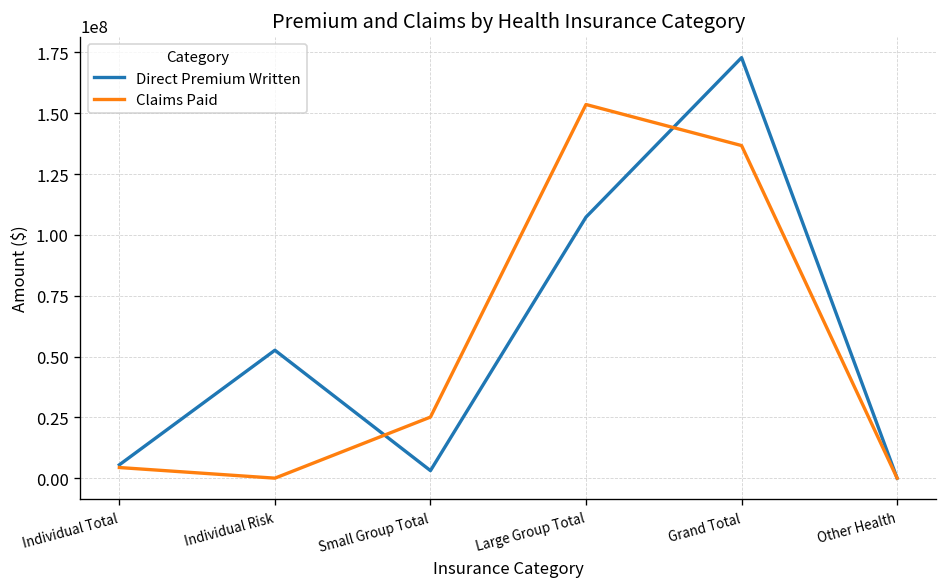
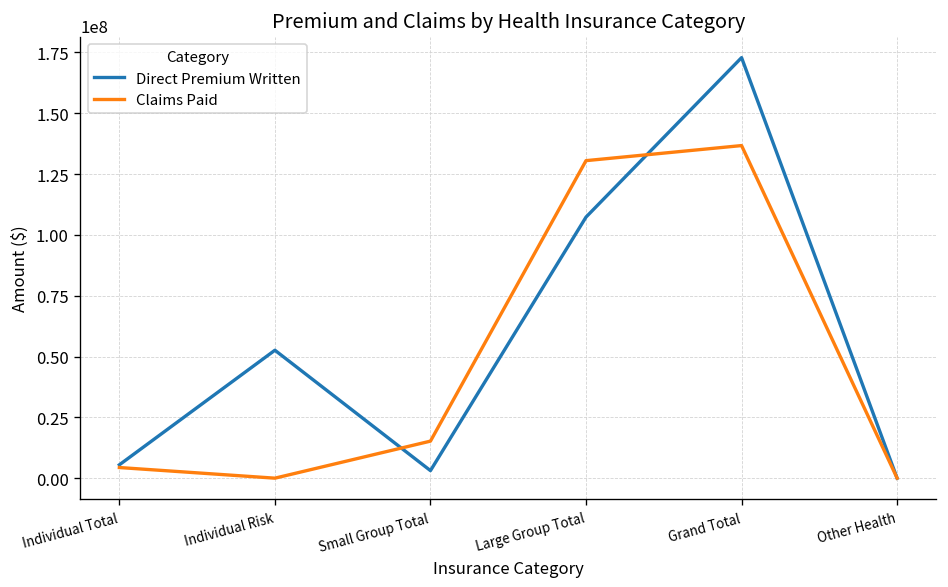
  {
    "Direct Premium Written": {
      "Individual Risk": 53000000,
      "Small Group Total": 3000000,
      "Large Group Total": 107000000,
      "Grand Total": 173000000
    },
    "Claims Paid": {
      "Individual Risk": 0,
-     "Small Group Total": 25000000,
-     "Large Group Total": 154000000,
+     "Small Group Total": 15000000,
+     "Large Group Total": 131000000,
      "Grand Total": 137000000
    }
  }
